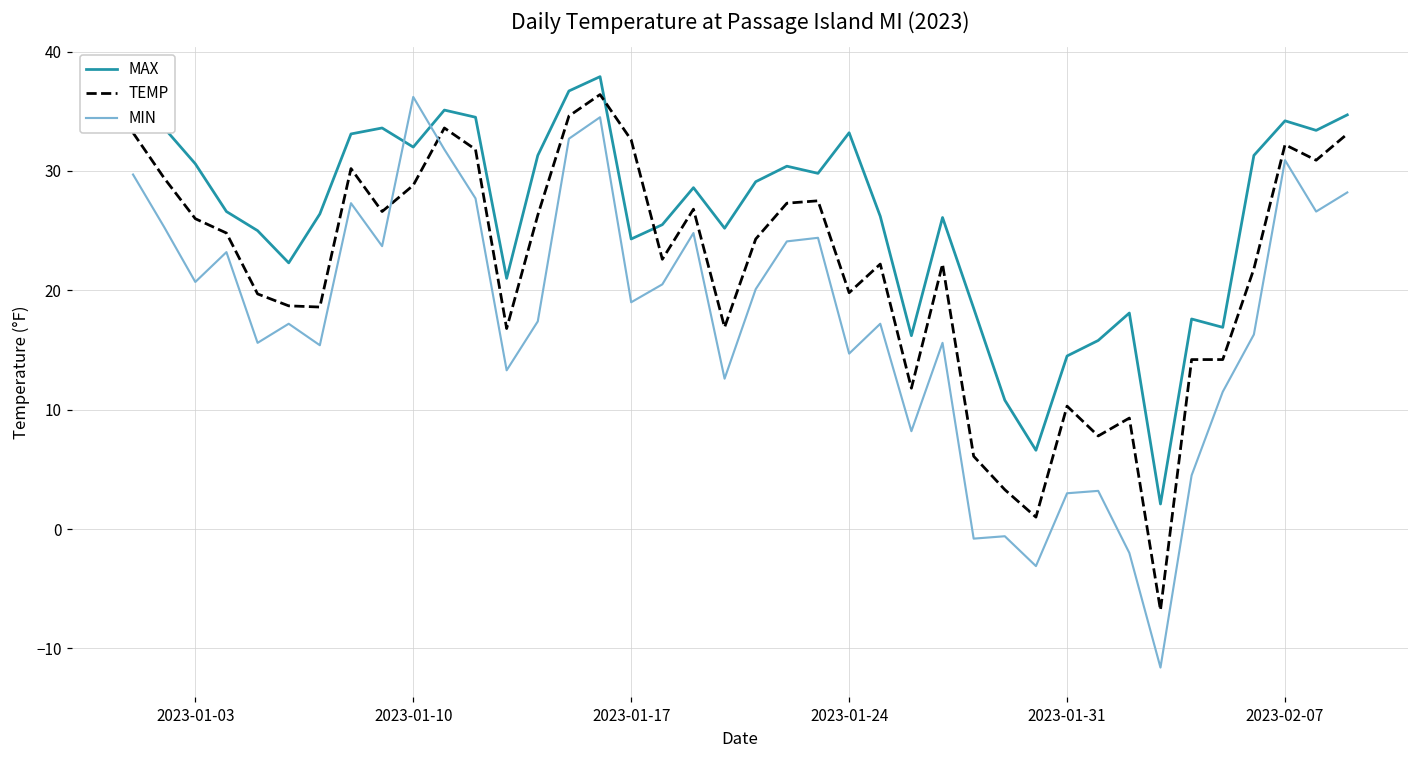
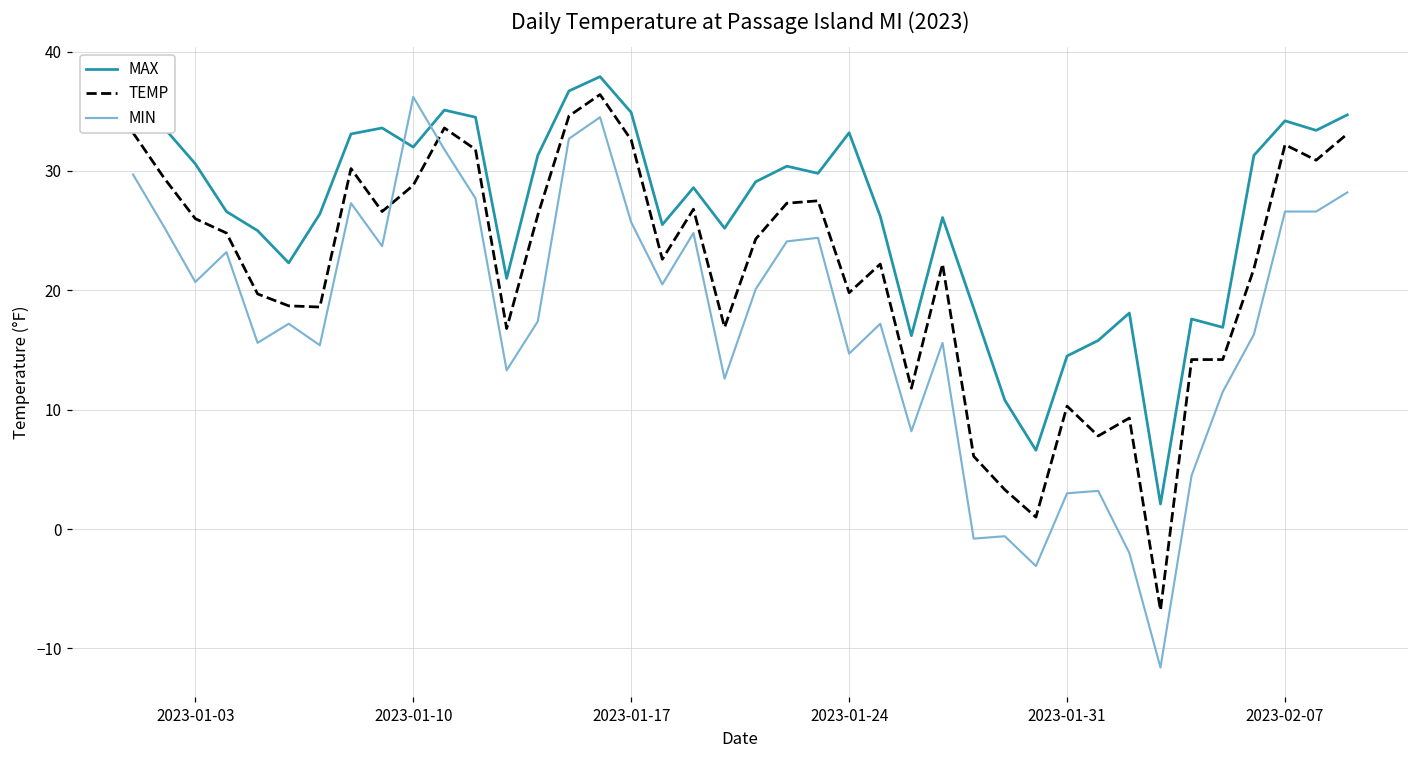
  {
    "MAX": {
      "2023-01-03": 30.6,
      "2023-01-10": 32.0,
-     "2023-01-17": 24.3,
+     "2023-01-17": 34.9,
      "2023-01-24": 33.2,
      "2023-01-31": 14.5,
      "2023-02-07": 34.2
    },
    "TEMP": {
      "2023-01-03": 26.0,
      "2023-01-10": 28.8,
      "2023-01-17": 32.6,
      "2023-01-24": 19.8,
      "2023-01-31": 10.3,
      "2023-02-07": 32.2
    },
    "MIN": {
      "2023-01-03": 20.7,
      "2023-01-10": 36.2,
-     "2023-01-17": 19.0,
+     "2023-01-17": 25.7,
      "2023-01-24": 14.7,
      "2023-01-31": 3.0,
-     "2023-02-07": 30.9
+     "2023-02-07": 26.6
    }
  }
